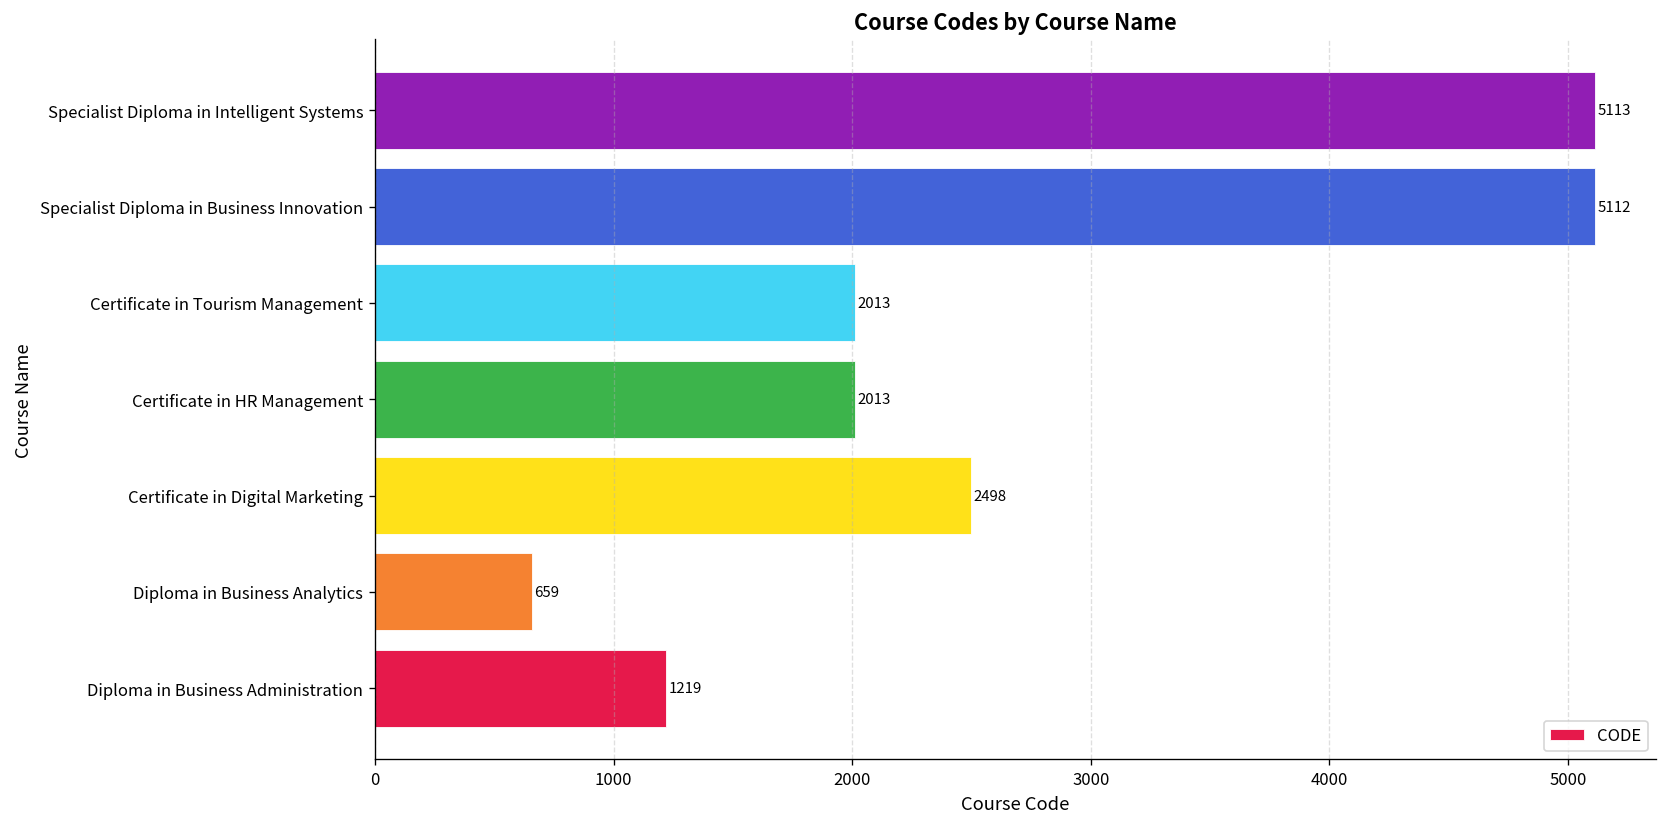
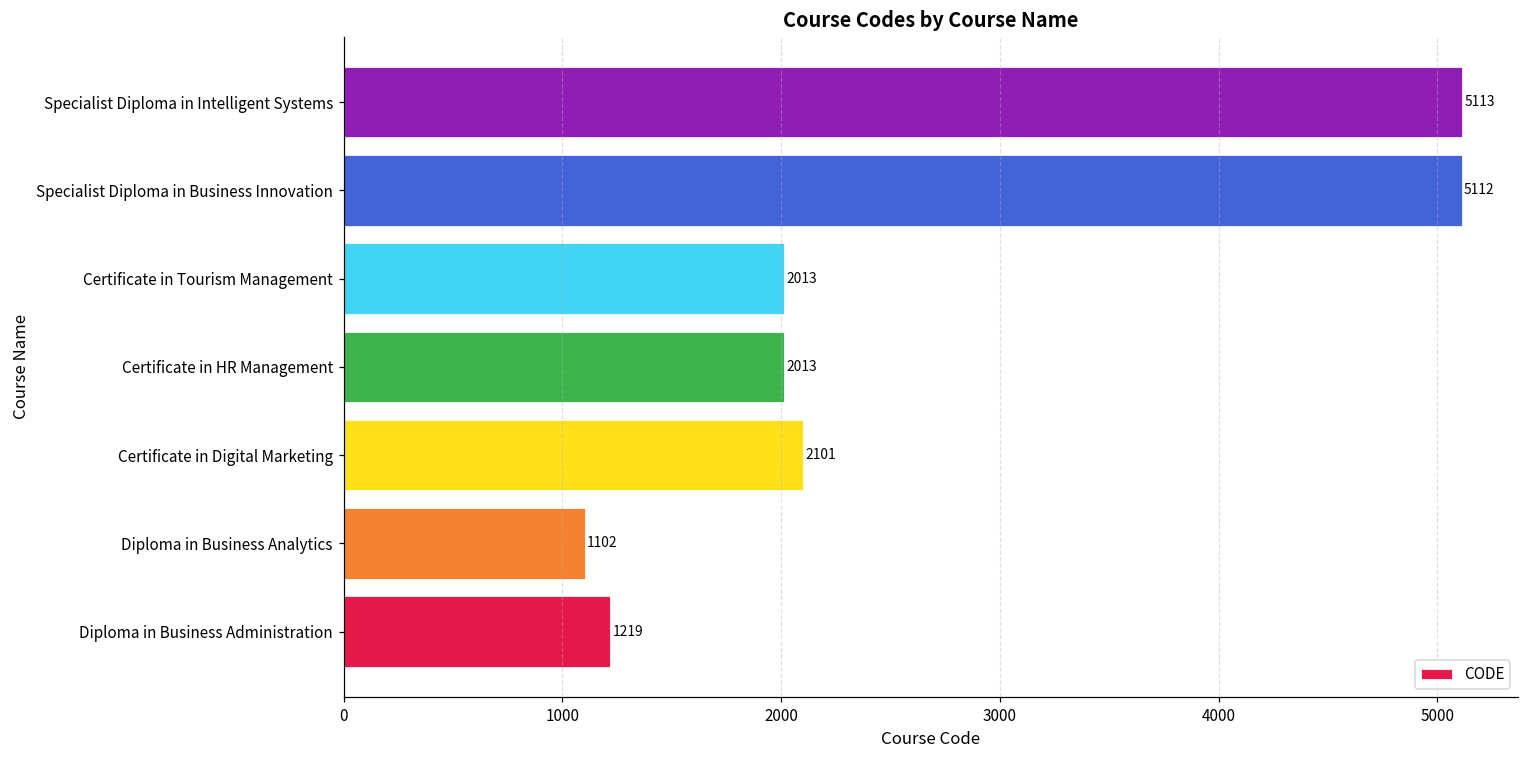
  {
    "Specialist Diploma in Intelligent Systems": 5113,
    "Specialist Diploma in Business Innovation": 5112,
    "Certificate in Tourism Management": 2013,
    "Certificate in HR Management": 2013,
-   "Certificate in Digital Marketing": 2498,
-   "Diploma in Business Analytics": 659,
+   "Certificate in Digital Marketing": 2101,
+   "Diploma in Business Analytics": 1102,
    "Diploma in Business Administration": 1219
  }
